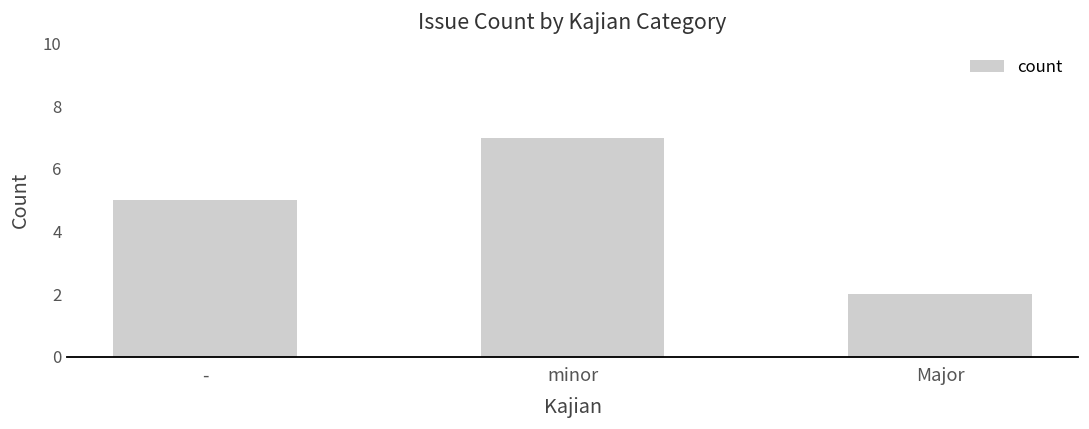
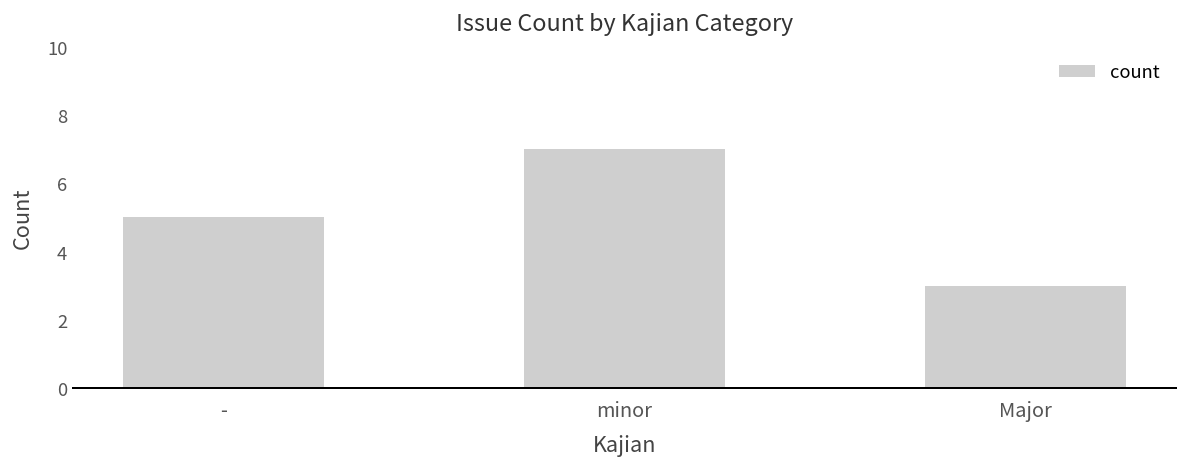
  {
    "-": 5,
    "minor": 7,
-   "Major": 2
+   "Major": 3
  }
